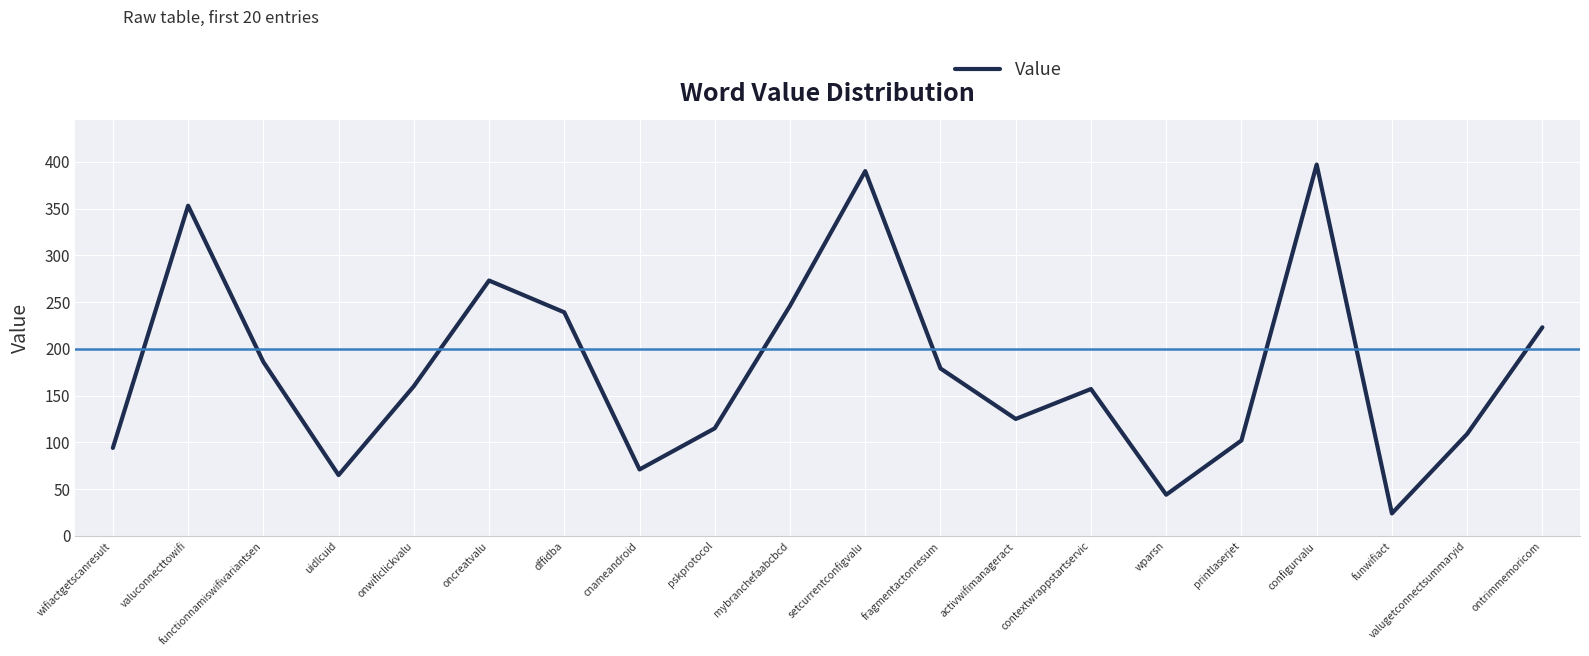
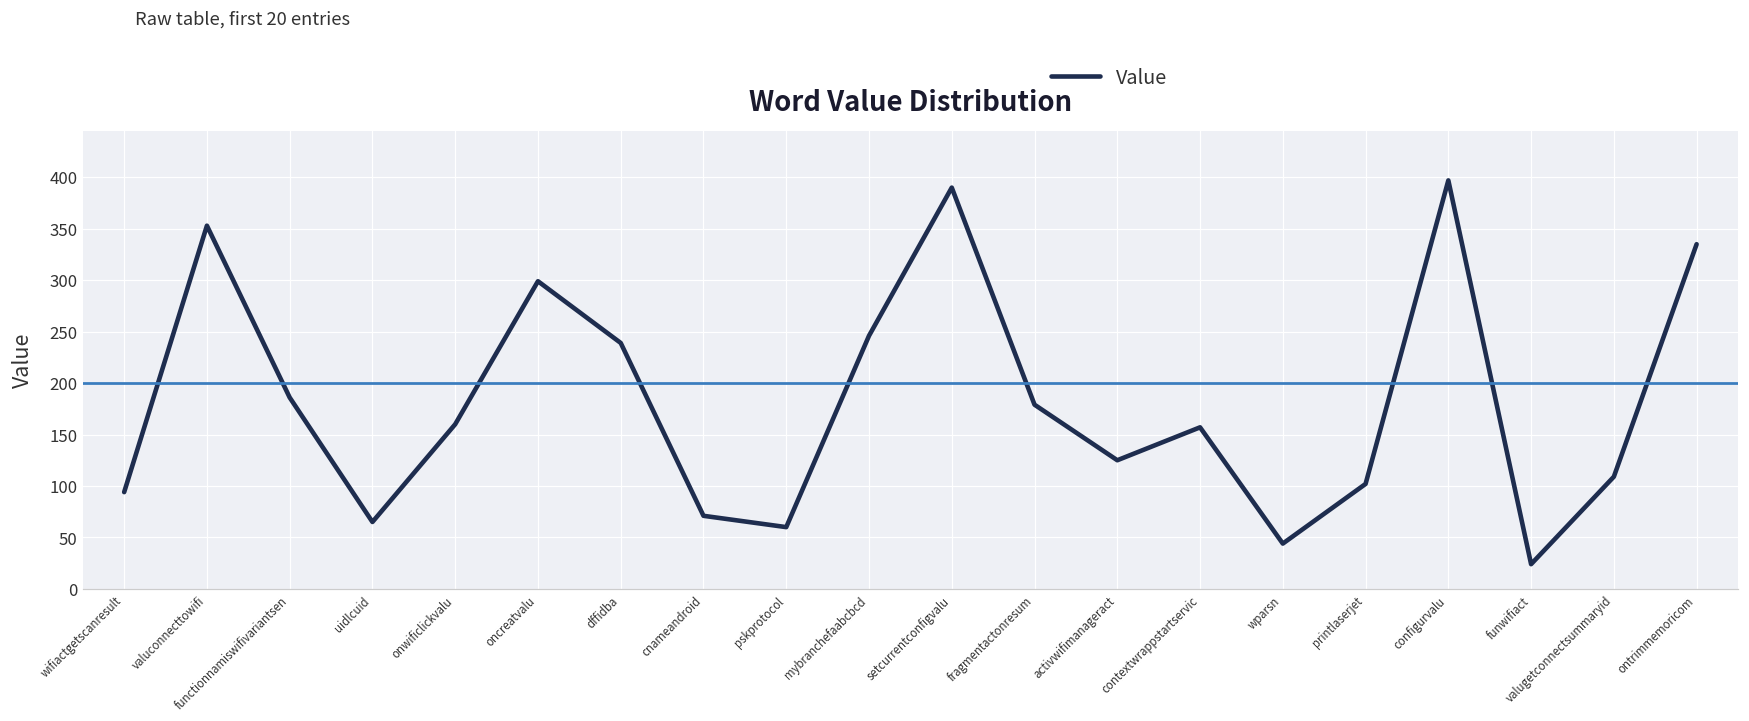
  {
    "wifiactgetscanresult": 90,
    "valuconnecttowifi": 350,
    "functionnamiswifivariantsen": 190,
    "uidlcuid": 70,
    "onwificlickvalu": 160,
-   "oncreatvalu": 270,
+   "oncreatvalu": 300,
    "dffidba": 240,
    "cnameandroid": 70,
-   "pskprotocol": 120,
+   "pskprotocol": 60,
    "mybranchefaabcbcd": 250,
    "setcurrentconfigvalu": 390,
    "fragmentactonresum": 180,
    "activwifimanageract": 130,
    "contextwrappstartservic": 160,
    "wparsn": 40,
    "printlaserjet": 100,
    "configurvalu": 400,
    "funwifiact": 20,
    "valugetconnectsummaryid": 110,
-   "ontrimmemoricom": 220
+   "ontrimmemoricom": 340
  }
